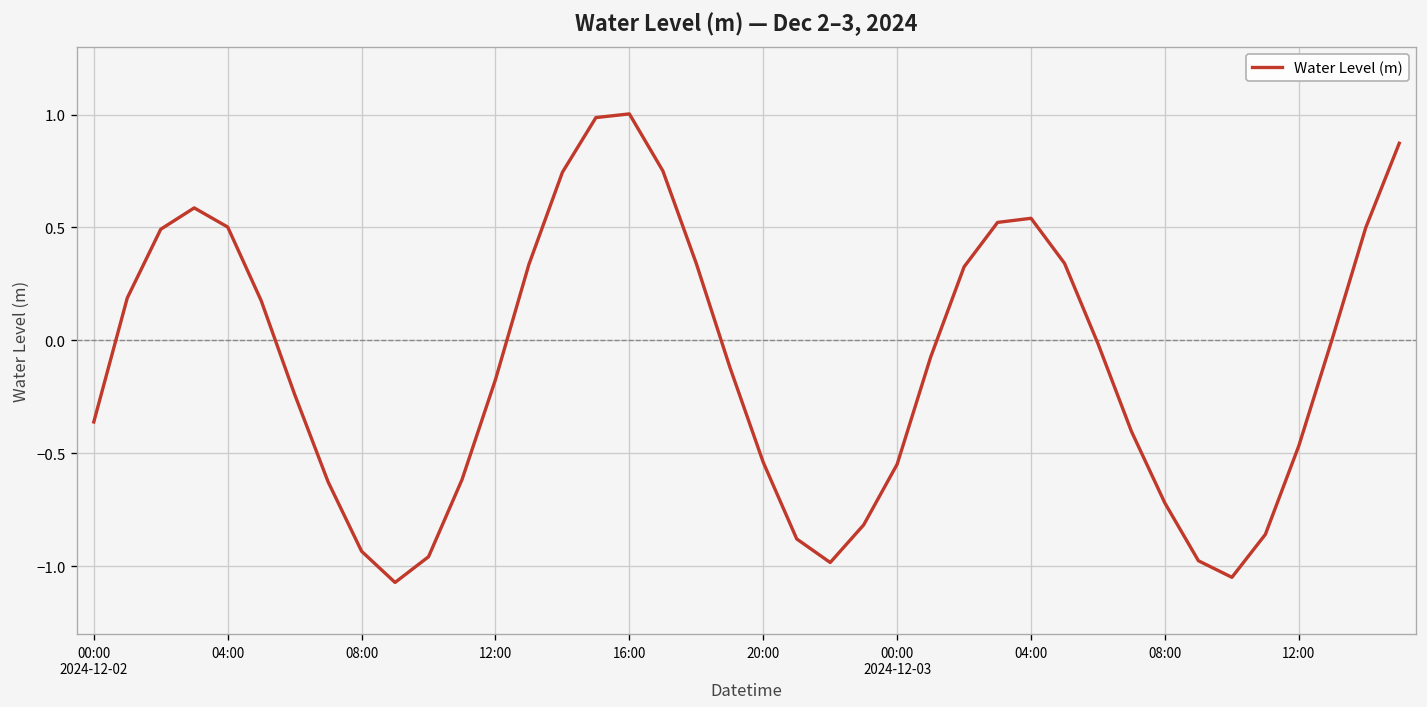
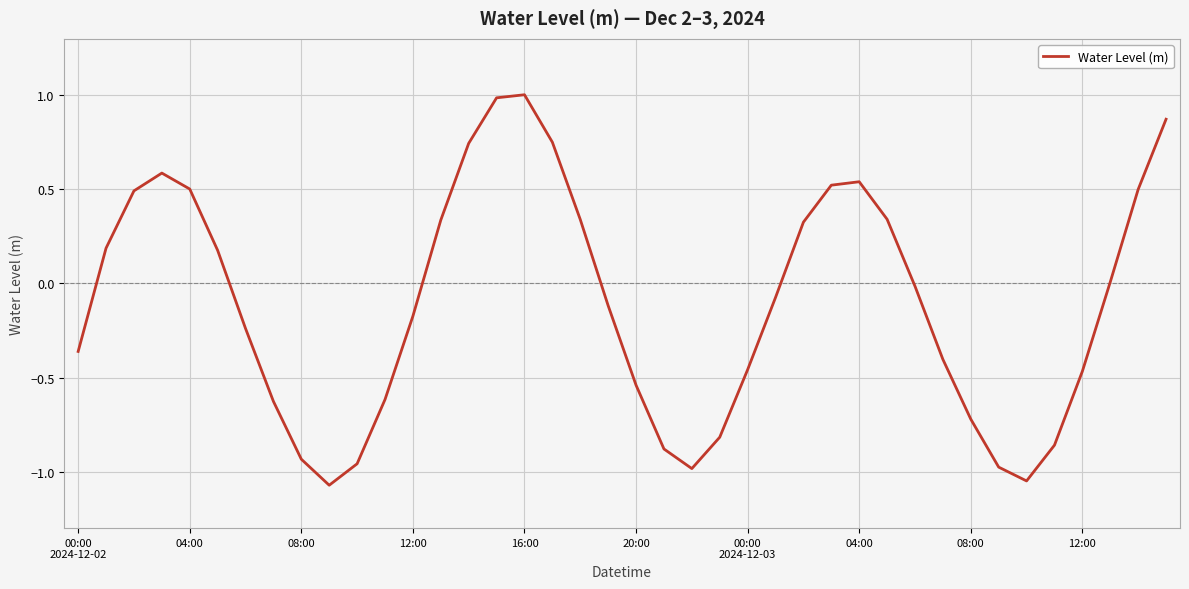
  {
    "00:00 2024-12-02": -0.36,
    "16:00": 1.00,
    "20:00": -0.54,
-   "00:00 2024-12-03": -0.55
+   "00:00 2024-12-03": -0.46
  }
